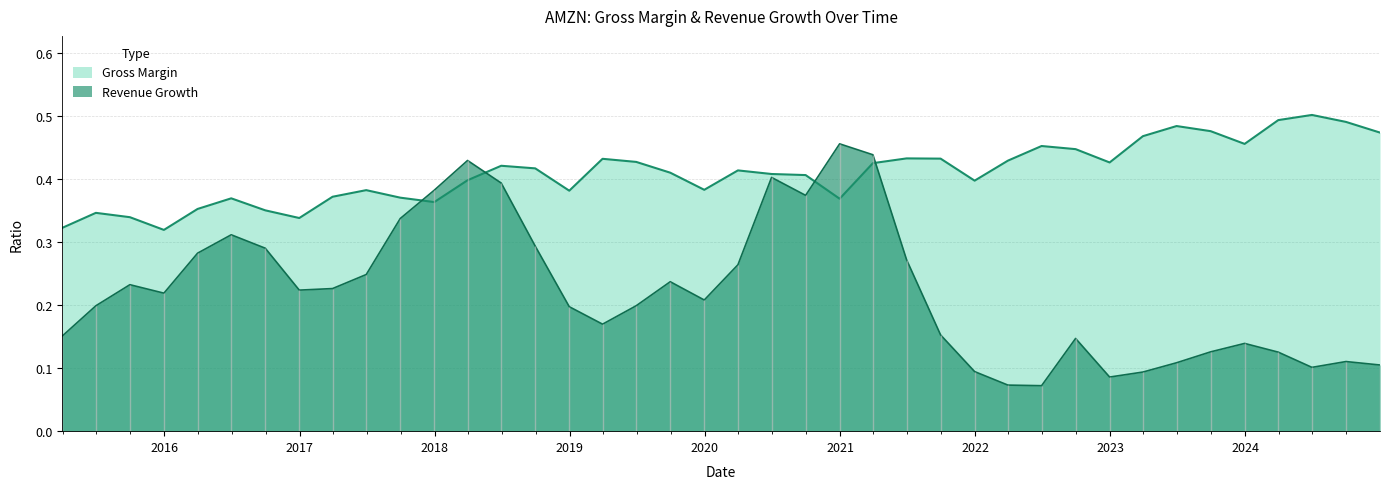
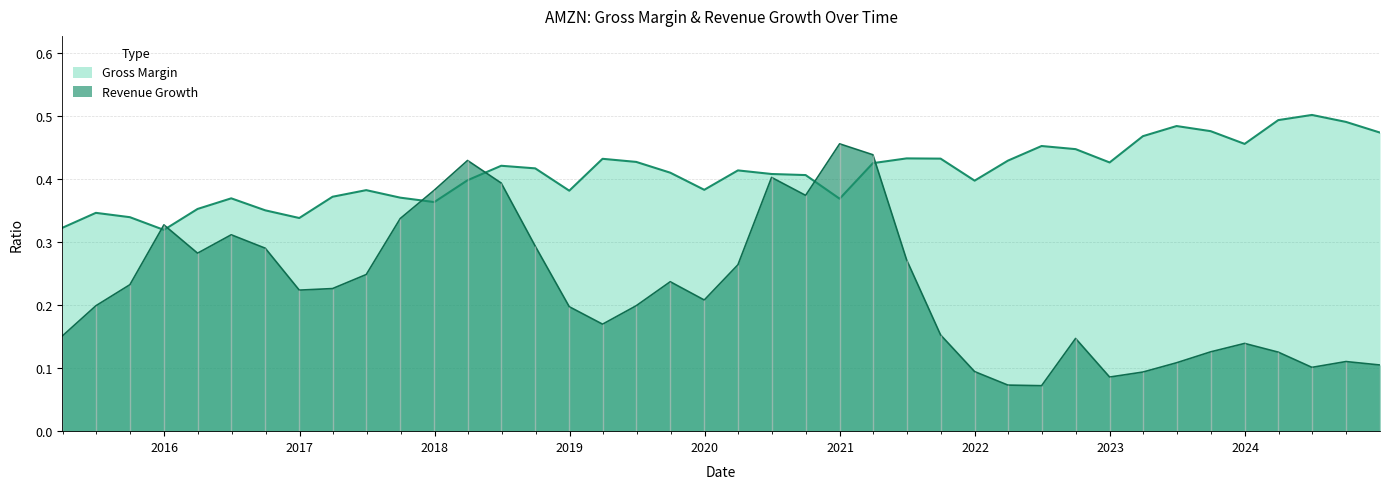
  {
    "Gross Margin": {
      "2016": 0.32,
      "2017": 0.34,
      "2018": 0.36,
      "2019": 0.38,
      "2020": 0.38,
      "2021": 0.37,
      "2022": 0.40,
      "2023": 0.43,
      "2024": 0.46
    },
    "Revenue Growth": {
-     "2016": 0.22,
+     "2016": 0.33,
      "2017": 0.22,
      "2018": 0.38,
      "2019": 0.20,
      "2020": 0.21,
      "2021": 0.46,
      "2022": 0.09,
      "2023": 0.09,
      "2024": 0.14
    }
  }
